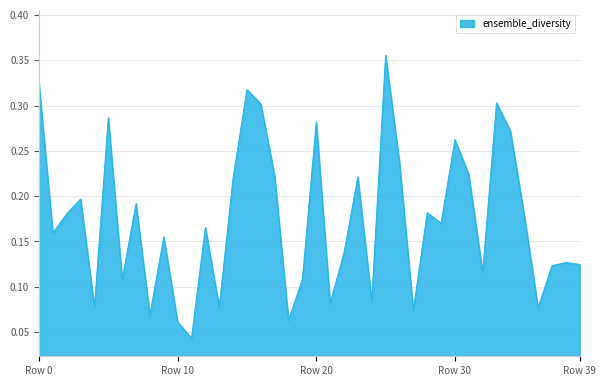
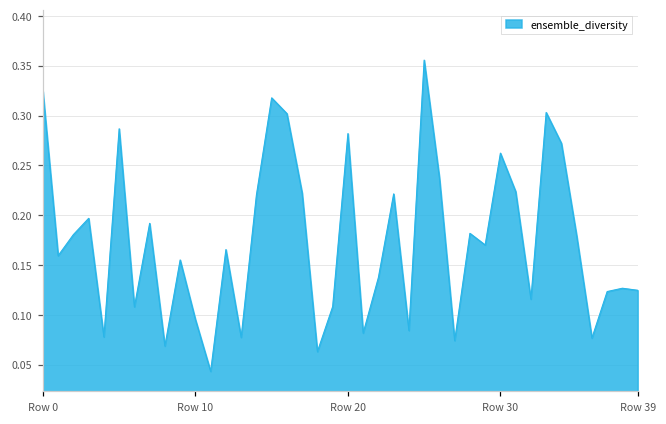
  {
    "Row 0": 0.32,
-   "Row 10": 0.06,
+   "Row 10": 0.10,
    "Row 20": 0.28,
    "Row 30": 0.26,
    "Row 39": 0.12
  }
